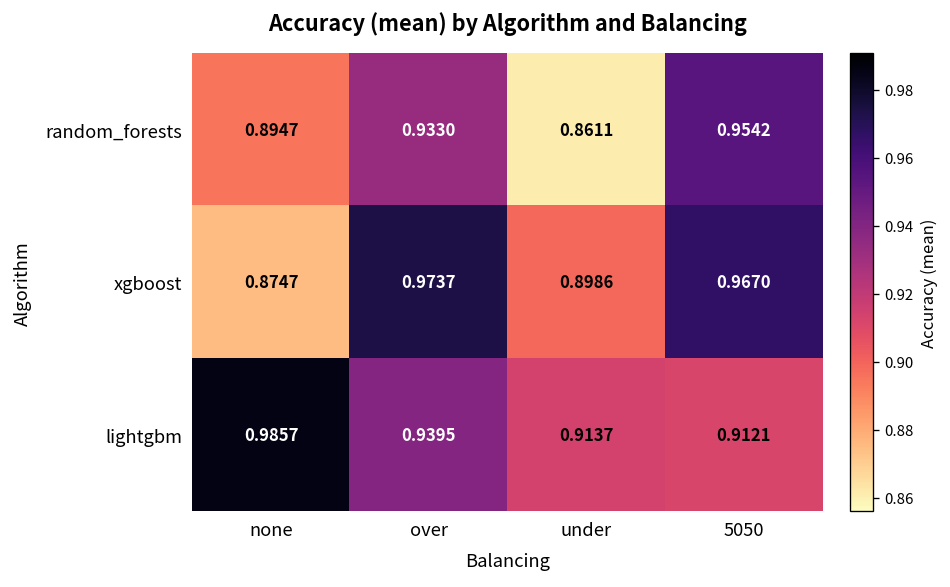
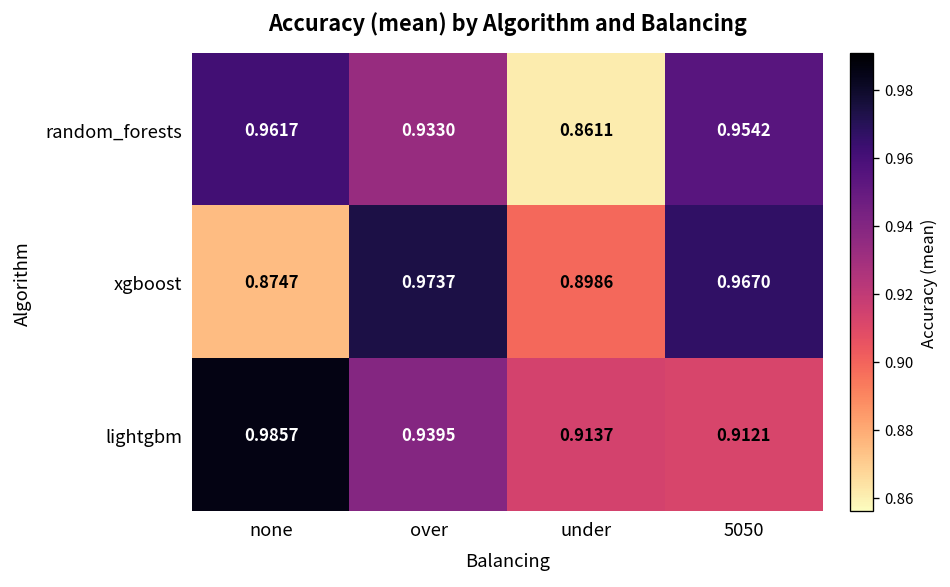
  {
    "random_forests": {
-     "none": 0.8947,
+     "none": 0.9617,
      "over": 0.9330,
      "under": 0.8611,
      "5050": 0.9542
    },
    "xgboost": {
      "none": 0.8747,
      "over": 0.9737,
      "under": 0.8986,
      "5050": 0.9670
    },
    "lightgbm": {
      "none": 0.9857,
      "over": 0.9395,
      "under": 0.9137,
      "5050": 0.9121
    }
  }
